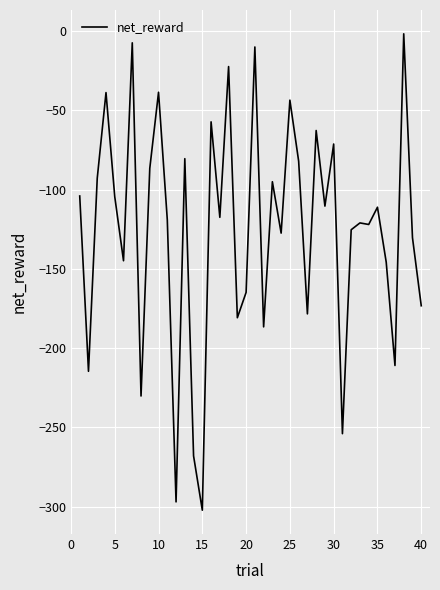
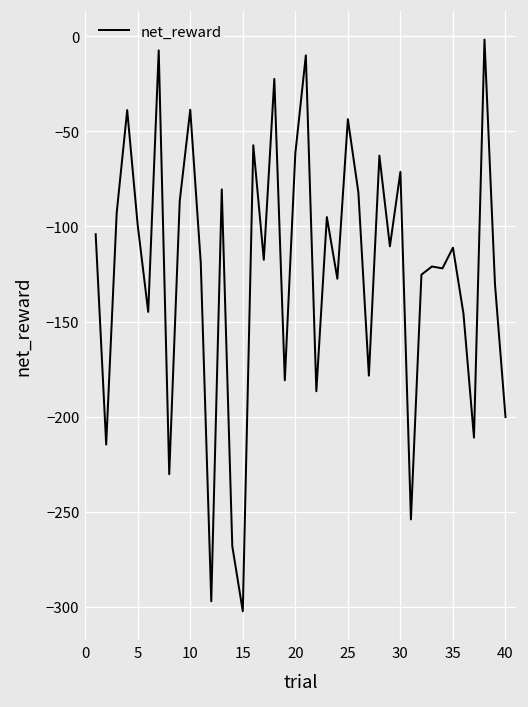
  {
-   "5": -105,
+   "5": -99,
    "10": -39,
    "15": -302,
-   "20": -165,
+   "20": -62,
    "25": -44,
    "30": -71,
    "35": -111,
-   "40": -173
+   "40": -200
  }
